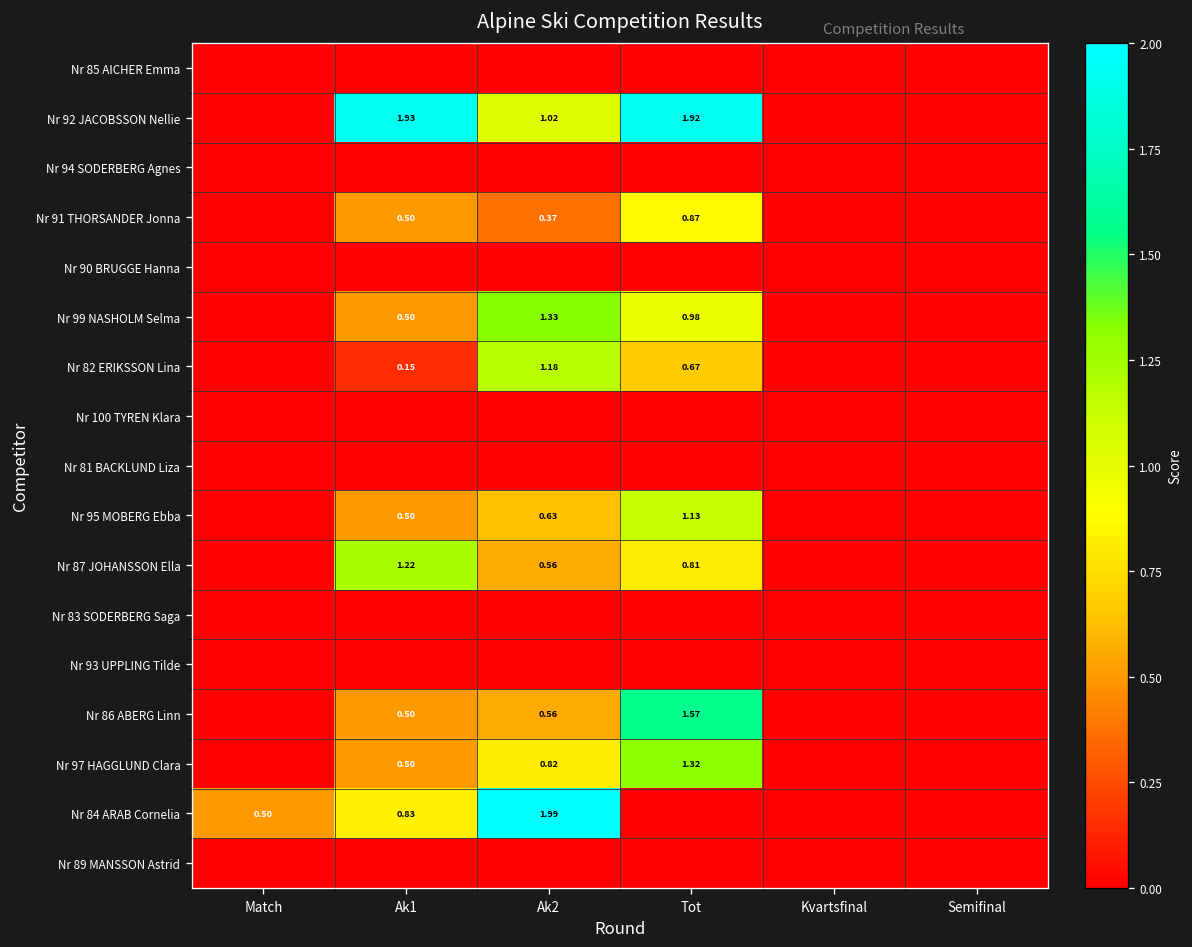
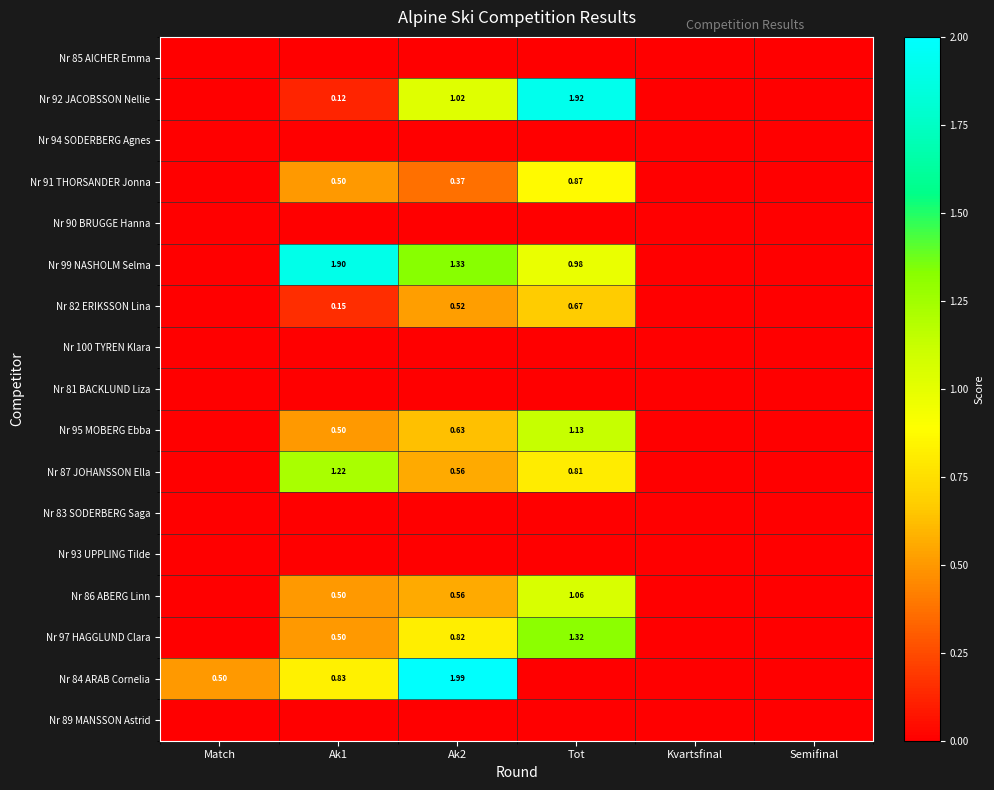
  {
    "Nr 92 JACOBSSON Nellie": {
-     "Ak1": 1.93,
+     "Ak1": 0.12,
      "Ak2": 1.02,
      "Tot": 1.92
    },
    "Nr 91 THORSANDER Jonna": {
      "Ak1": 0.50,
      "Ak2": 0.37,
      "Tot": 0.87
    },
    "Nr 99 NASHOLM Selma": {
-     "Ak1": 0.50,
+     "Ak1": 1.90,
      "Ak2": 1.33,
      "Tot": 0.98
    },
    "Nr 82 ERIKSSON Lina": {
      "Ak1": 0.15,
-     "Ak2": 1.18,
+     "Ak2": 0.52,
      "Tot": 0.67
    },
    "Nr 95 MOBERG Ebba": {
      "Ak1": 0.50,
      "Ak2": 0.63,
      "Tot": 1.13
    },
    "Nr 87 JOHANSSON Ella": {
      "Ak1": 1.22,
      "Ak2": 0.56,
      "Tot": 0.81
    },
    "Nr 86 ABERG Linn": {
      "Ak1": 0.50,
      "Ak2": 0.56,
-     "Tot": 1.57
+     "Tot": 1.06
    },
    "Nr 97 HAGGLUND Clara": {
      "Ak1": 0.50,
      "Ak2": 0.82,
      "Tot": 1.32
    },
    "Nr 84 ARAB Cornelia": {
      "Match": 0.50,
      "Ak1": 0.83,
      "Ak2": 1.99
    }
  }
